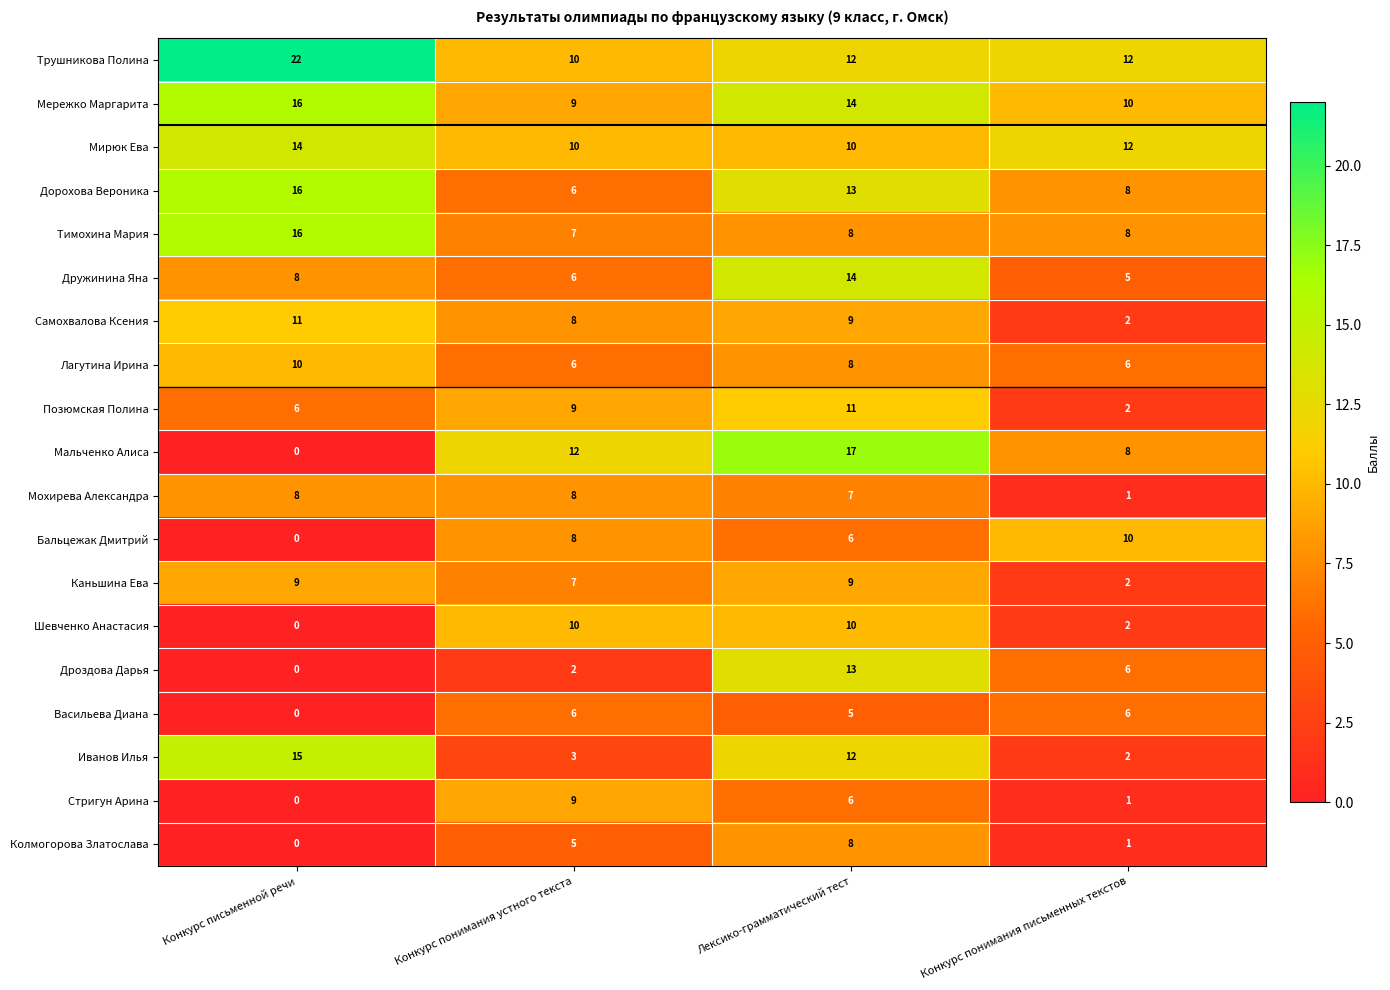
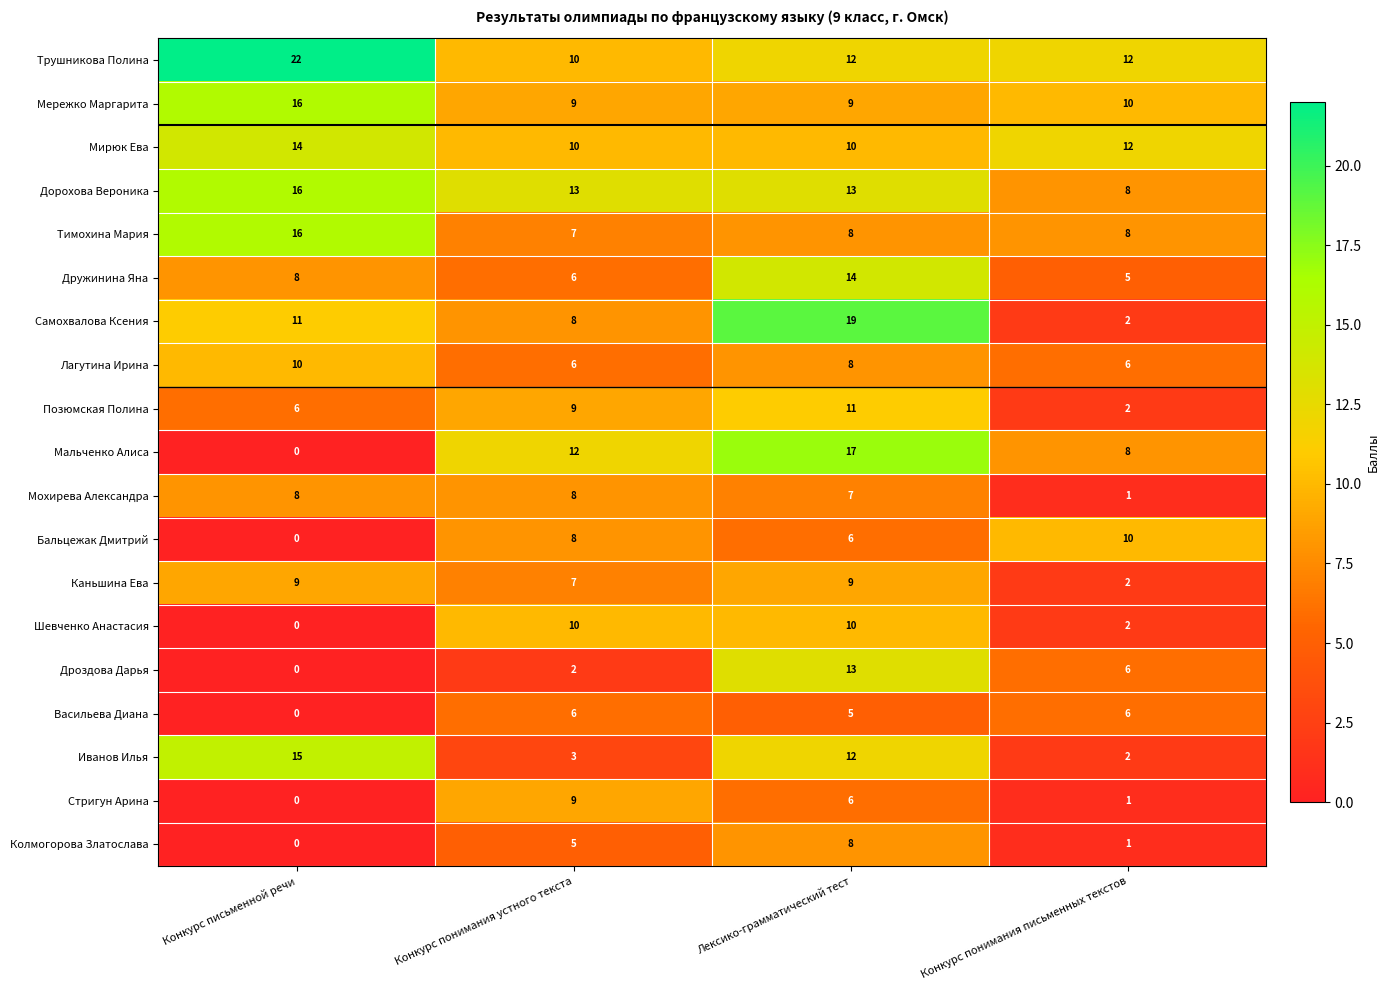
  {
    "Трушникова Полина": {
      "Конкурс письменной речи": 22,
      "Конкурс понимания устного текста": 10,
      "Лексико-грамматический тест": 12,
      "Конкурс понимания письменных текстов": 12
    },
    "Мережко Маргарита": {
      "Конкурс письменной речи": 16,
      "Конкурс понимания устного текста": 9,
-     "Лексико-грамматический тест": 14,
+     "Лексико-грамматический тест": 9,
      "Конкурс понимания письменных текстов": 10
    },
    "Мирюк Ева": {
      "Конкурс письменной речи": 14,
      "Конкурс понимания устного текста": 10,
      "Лексико-грамматический тест": 10,
      "Конкурс понимания письменных текстов": 12
    },
    "Дорохова Вероника": {
      "Конкурс письменной речи": 16,
-     "Конкурс понимания устного текста": 6,
+     "Конкурс понимания устного текста": 13,
      "Лексико-грамматический тест": 13,
      "Конкурс понимания письменных текстов": 8
    },
    "Тимохина Мария": {
      "Конкурс письменной речи": 16,
      "Конкурс понимания устного текста": 7,
      "Лексико-грамматический тест": 8,
      "Конкурс понимания письменных текстов": 8
    },
    "Дружинина Яна": {
      "Конкурс письменной речи": 8,
      "Конкурс понимания устного текста": 6,
      "Лексико-грамматический тест": 14,
      "Конкурс понимания письменных текстов": 5
    },
    "Самохвалова Ксения": {
      "Конкурс письменной речи": 11,
      "Конкурс понимания устного текста": 8,
-     "Лексико-грамматический тест": 9,
+     "Лексико-грамматический тест": 19,
      "Конкурс понимания письменных текстов": 2
    },
    "Лагутина Ирина": {
      "Конкурс письменной речи": 10,
      "Конкурс понимания устного текста": 6,
      "Лексико-грамматический тест": 8,
      "Конкурс понимания письменных текстов": 6
    },
    "Позюмская Полина": {
      "Конкурс письменной речи": 6,
      "Конкурс понимания устного текста": 9,
      "Лексико-грамматический тест": 11,
      "Конкурс понимания письменных текстов": 2
    },
    "Мальченко Алиса": {
      "Конкурс письменной речи": 0,
      "Конкурс понимания устного текста": 12,
      "Лексико-грамматический тест": 17,
      "Конкурс понимания письменных текстов": 8
    },
    "Мохирева Александра": {
      "Конкурс письменной речи": 8,
      "Конкурс понимания устного текста": 8,
      "Лексико-грамматический тест": 7,
      "Конкурс понимания письменных текстов": 1
    },
    "Бальцежак Дмитрий": {
      "Конкурс письменной речи": 0,
      "Конкурс понимания устного текста": 8,
      "Лексико-грамматический тест": 6,
      "Конкурс понимания письменных текстов": 10
    },
    "Каньшина Ева": {
      "Конкурс письменной речи": 9,
      "Конкурс понимания устного текста": 7,
      "Лексико-грамматический тест": 9,
      "Конкурс понимания письменных текстов": 2
    },
    "Шевченко Анастасия": {
      "Конкурс письменной речи": 0,
      "Конкурс понимания устного текста": 10,
      "Лексико-грамматический тест": 10,
      "Конкурс понимания письменных текстов": 2
    },
    "Дроздова Дарья": {
      "Конкурс письменной речи": 0,
      "Конкурс понимания устного текста": 2,
      "Лексико-грамматический тест": 13,
      "Конкурс понимания письменных текстов": 6
    },
    "Васильева Диана": {
      "Конкурс письменной речи": 0,
      "Конкурс понимания устного текста": 6,
      "Лексико-грамматический тест": 5,
      "Конкурс понимания письменных текстов": 6
    },
    "Иванов Илья": {
      "Конкурс письменной речи": 15,
      "Конкурс понимания устного текста": 3,
      "Лексико-грамматический тест": 12,
      "Конкурс понимания письменных текстов": 2
    },
    "Стригун Арина": {
      "Конкурс письменной речи": 0,
      "Конкурс понимания устного текста": 9,
      "Лексико-грамматический тест": 6,
      "Конкурс понимания письменных текстов": 1
    },
    "Колмогорова Златослава": {
      "Конкурс письменной речи": 0,
      "Конкурс понимания устного текста": 5,
      "Лексико-грамматический тест": 8,
      "Конкурс понимания письменных текстов": 1
    }
  }
